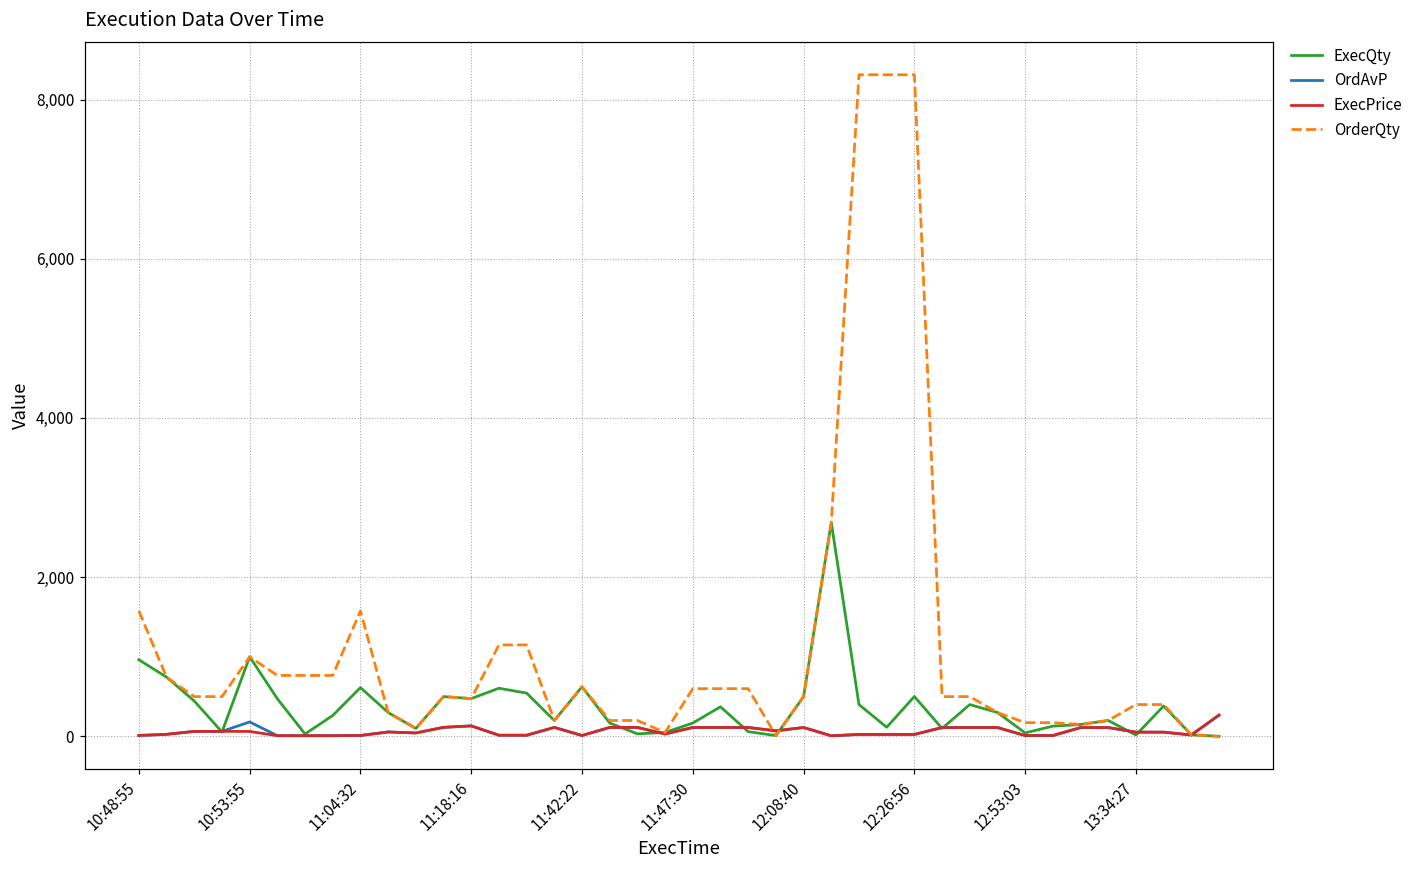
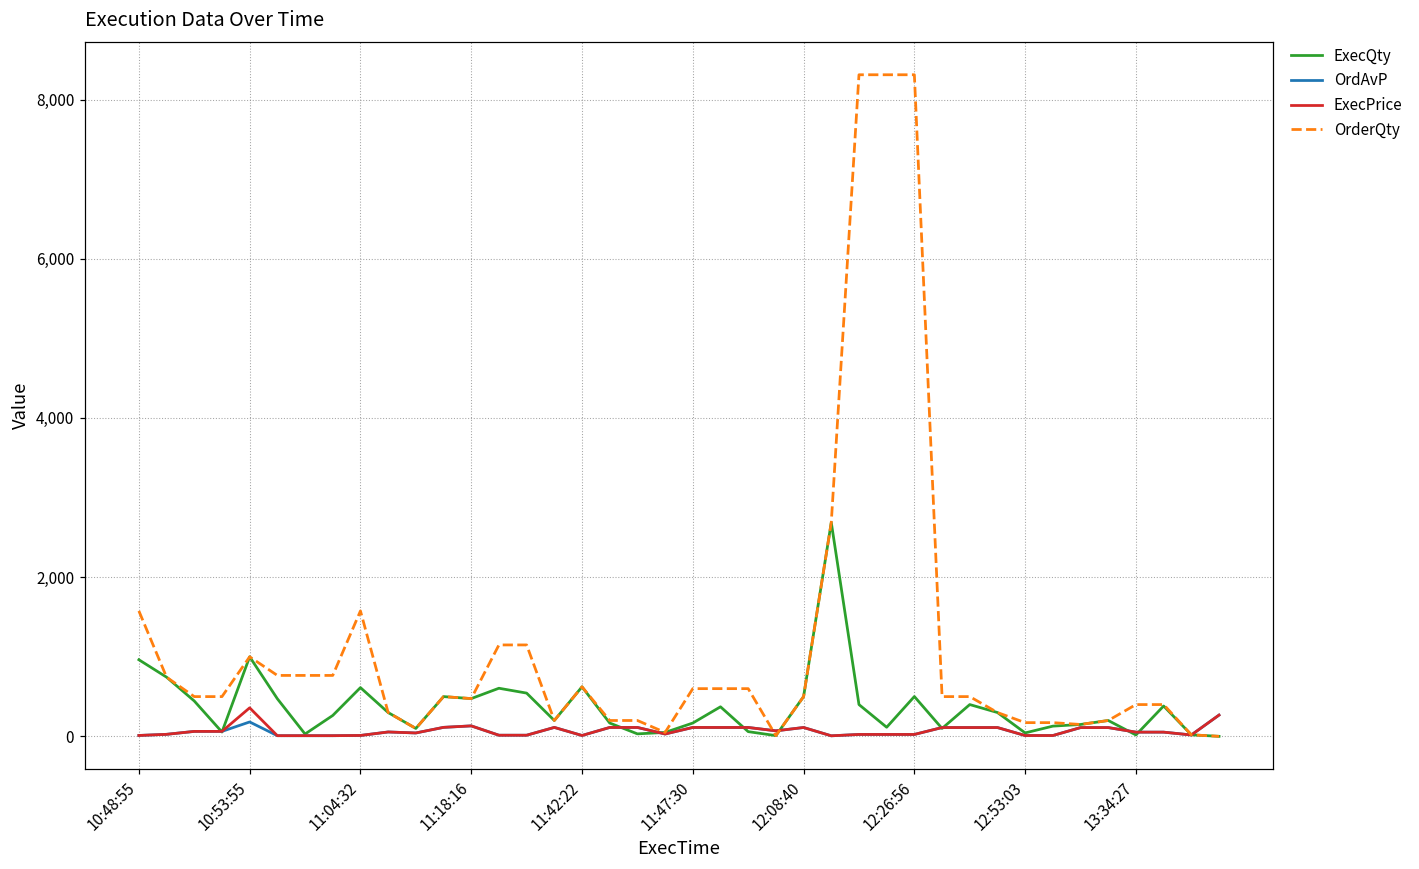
  {
    "OrdAvP": {
      "10:53:55": 200
    },
    "ExecPrice": {
-     "10:53:55": 100
+     "10:53:55": 400
    }
  }
